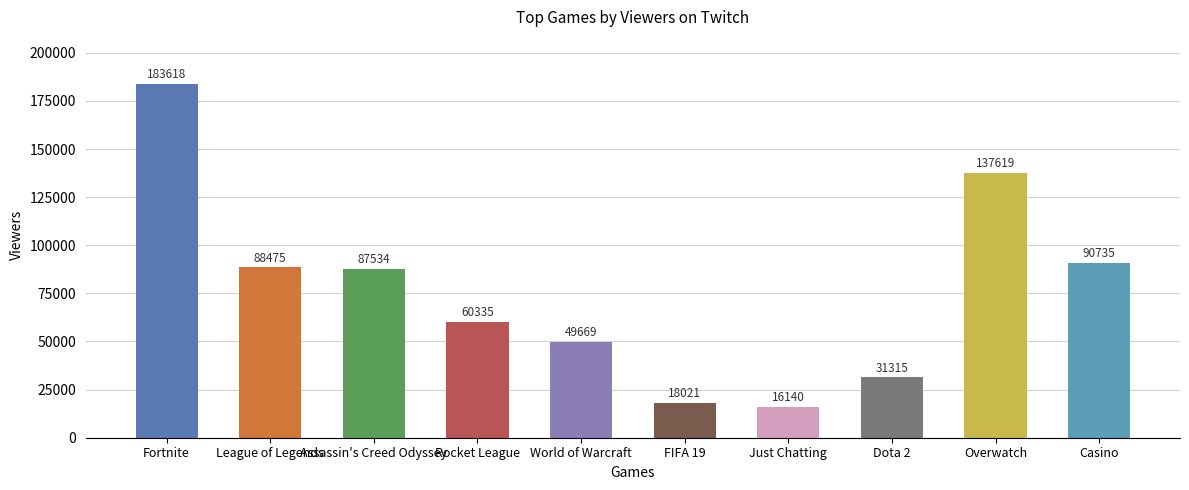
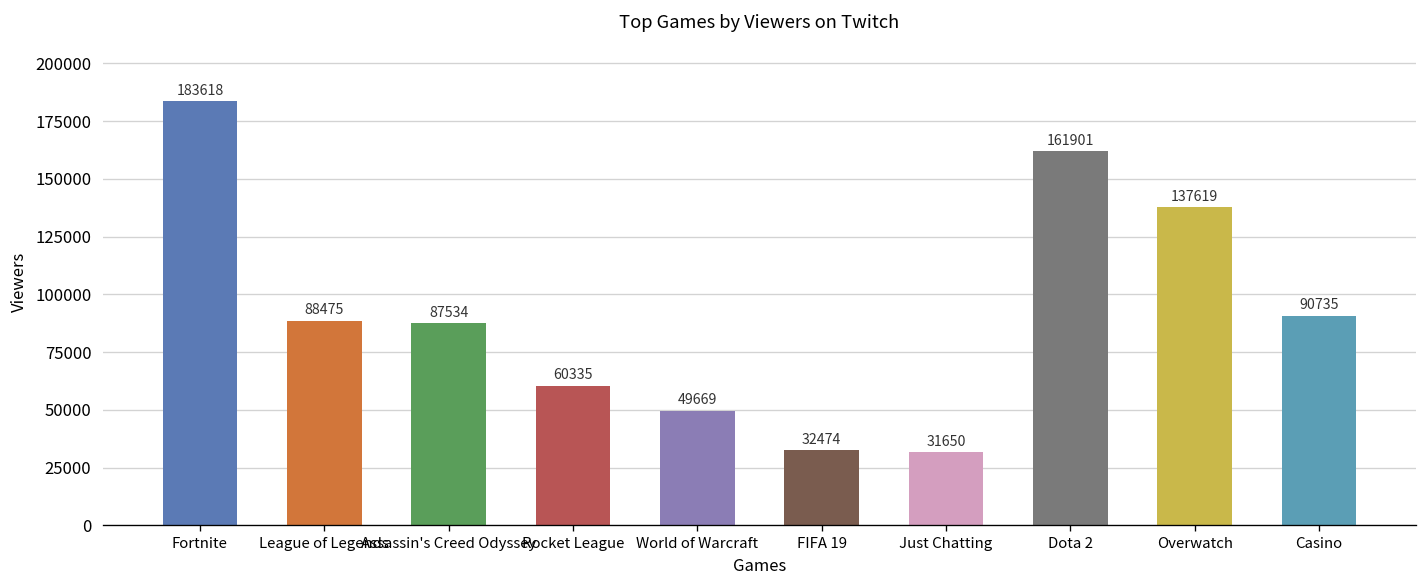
  {
    "Fortnite": 183618,
    "Rocket League": 60335,
    "World of Warcraft": 49669,
-   "FIFA 19": 18021,
-   "Just Chatting": 16140,
-   "Dota 2": 31315,
+   "FIFA 19": 32474,
+   "Just Chatting": 31650,
+   "Dota 2": 161901,
    "Overwatch": 137619,
    "Casino": 90735
  }
